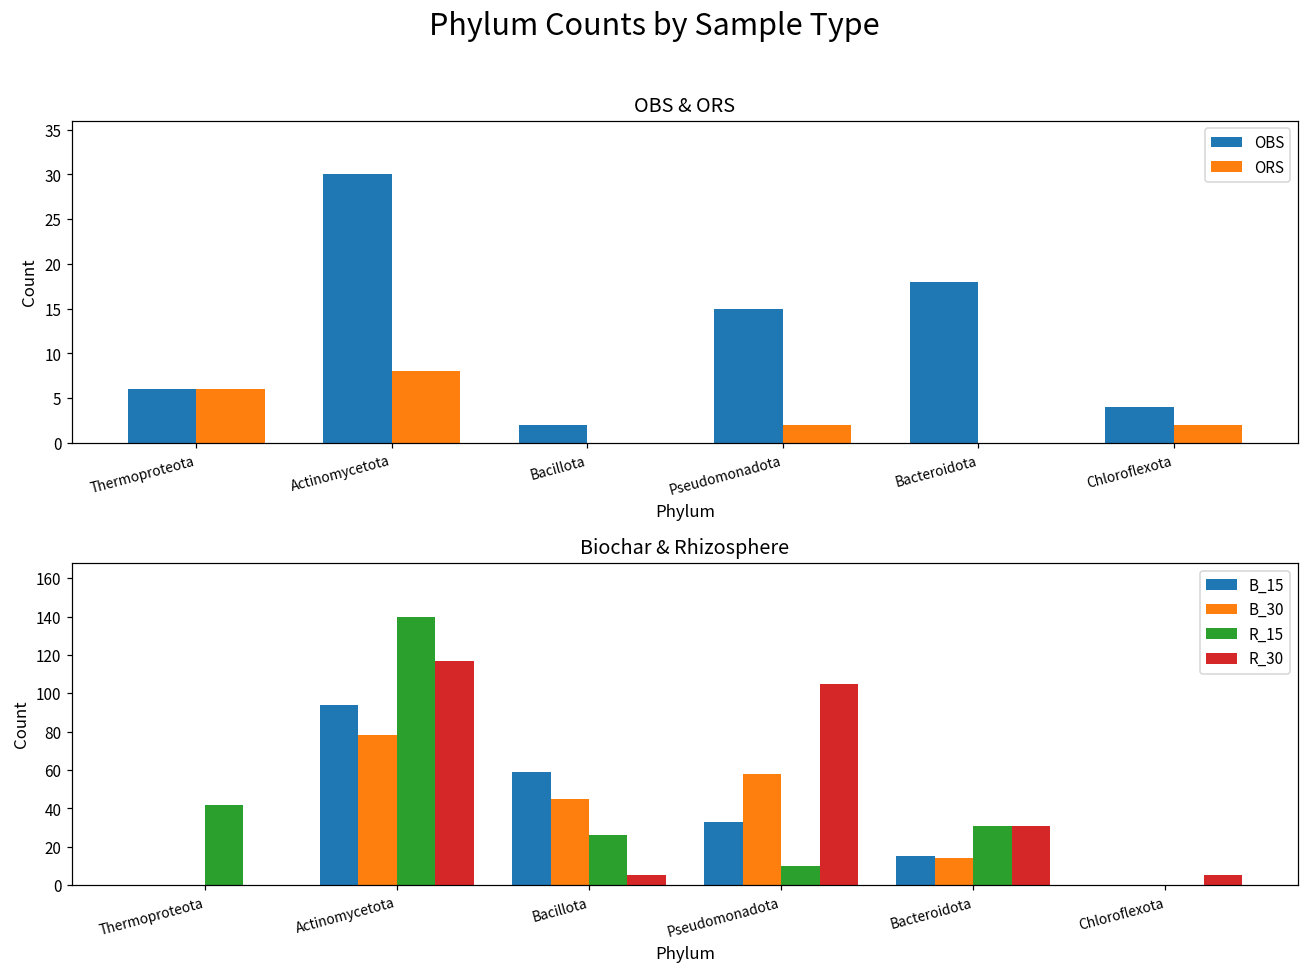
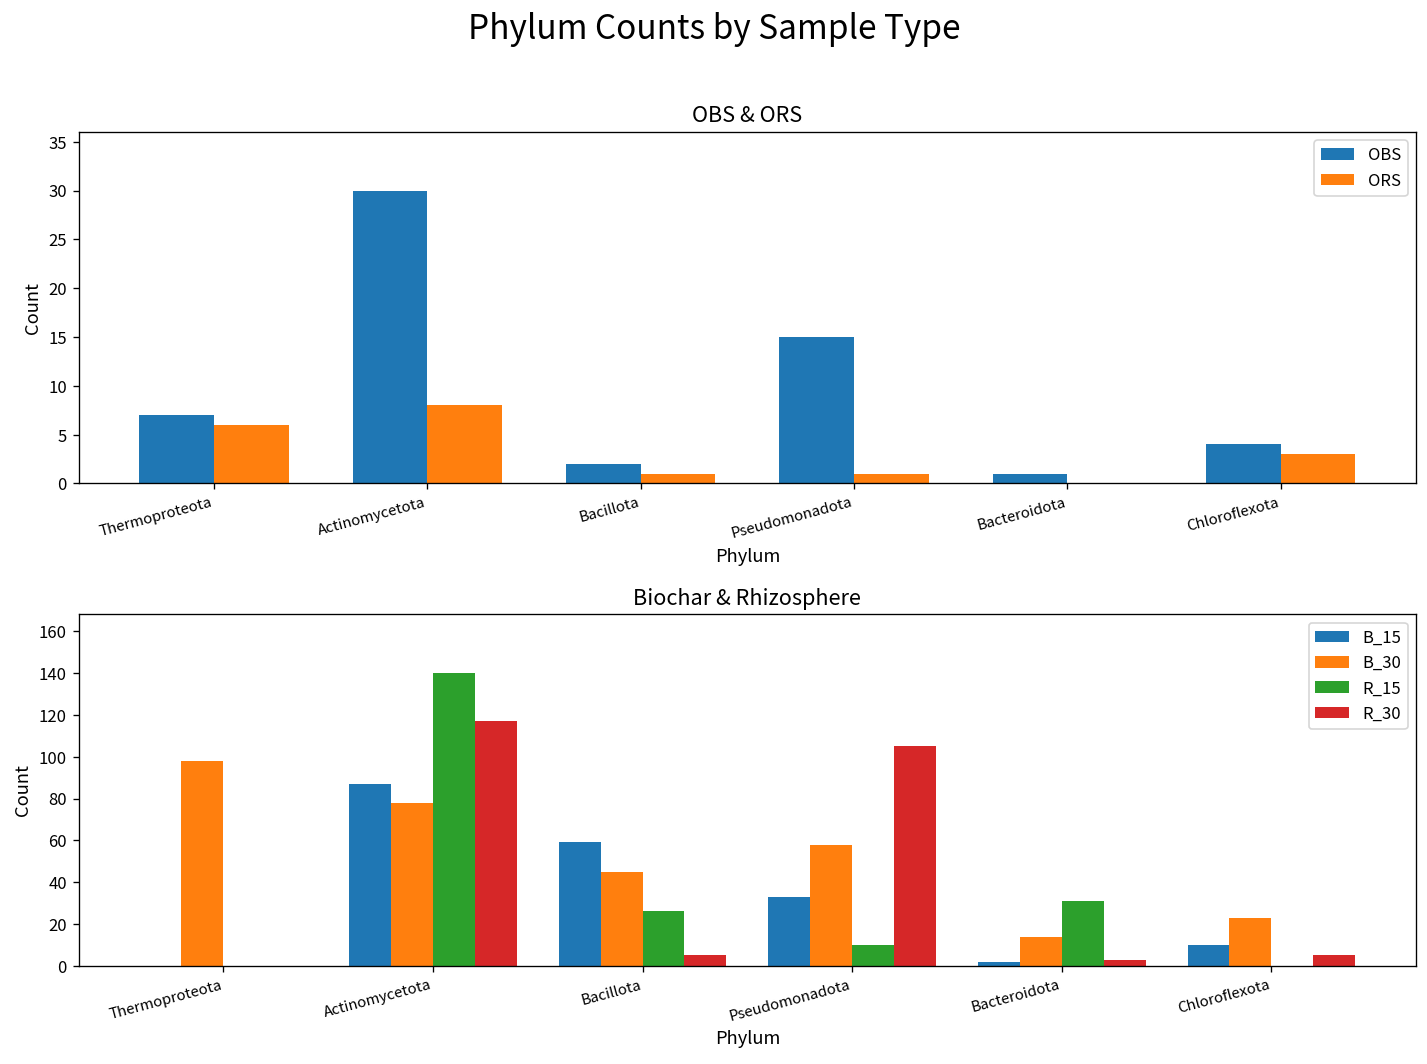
  {
    "OBS & ORS": {
      "OBS": {
-       "Thermoproteota": 6,
+       "Thermoproteota": 7,
        "Actinomycetota": 30,
        "Bacillota": 2,
        "Pseudomonadota": 15,
-       "Bacteroidota": 18,
+       "Bacteroidota": 1,
        "Chloroflexota": 4
      },
      "ORS": {
        "Thermoproteota": 6,
        "Actinomycetota": 8,
-       "Bacillota": 0,
-       "Pseudomonadota": 2,
+       "Bacillota": 1,
+       "Pseudomonadota": 1,
        "Bacteroidota": 0,
-       "Chloroflexota": 2
+       "Chloroflexota": 3
      }
    },
    "Biochar & Rhizosphere": {
      "B_15": {
        "Thermoproteota": 0,
-       "Actinomycetota": 94,
+       "Actinomycetota": 87,
        "Bacillota": 59,
        "Pseudomonadota": 33,
-       "Bacteroidota": 15,
-       "Chloroflexota": 0
+       "Bacteroidota": 2,
+       "Chloroflexota": 10
      },
      "B_30": {
-       "Thermoproteota": 0,
+       "Thermoproteota": 98,
        "Actinomycetota": 78,
        "Bacillota": 45,
        "Pseudomonadota": 58,
        "Bacteroidota": 14,
-       "Chloroflexota": 0
+       "Chloroflexota": 23
      },
      "R_15": {
-       "Thermoproteota": 42,
+       "Thermoproteota": 0,
        "Actinomycetota": 140,
        "Bacillota": 26,
        "Pseudomonadota": 10,
        "Bacteroidota": 31,
        "Chloroflexota": 0
      },
      "R_30": {
        "Thermoproteota": 0,
        "Actinomycetota": 117,
        "Bacillota": 5,
        "Pseudomonadota": 105,
-       "Bacteroidota": 31,
+       "Bacteroidota": 3,
        "Chloroflexota": 5
      }
    }
  }
